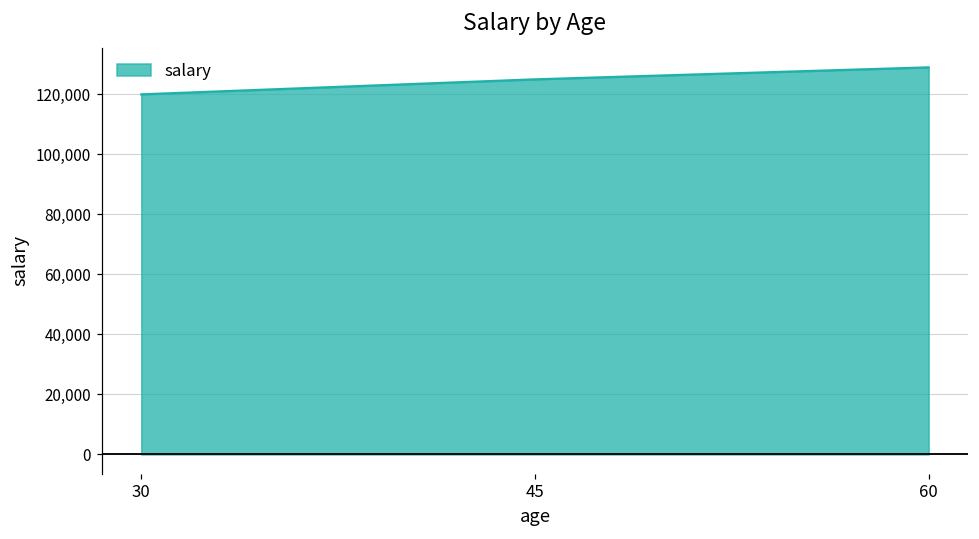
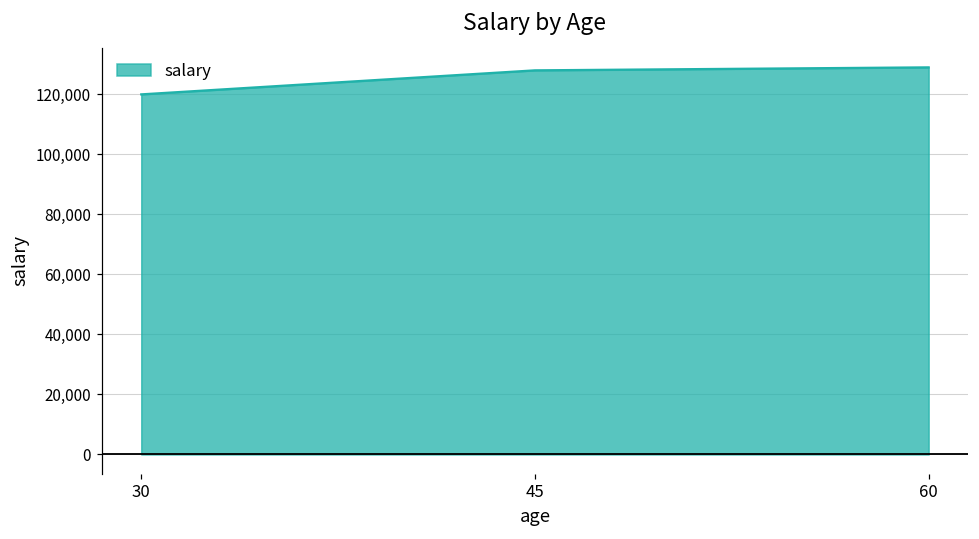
  {
    "30": "120,000",
-   "45": "125,000",
+   "45": "128,000",
    "60": "129,000"
  }
